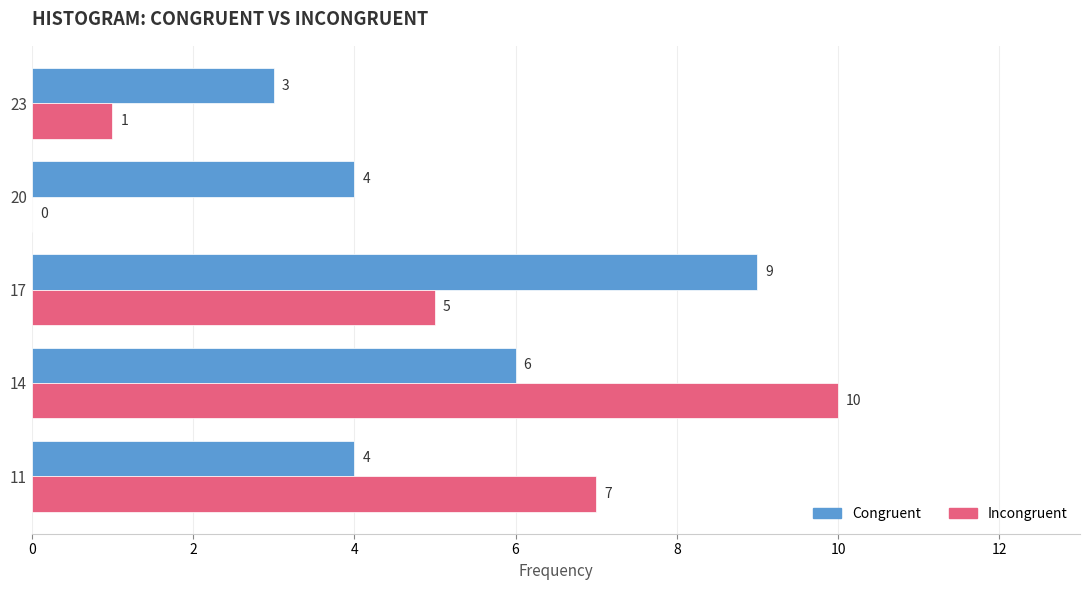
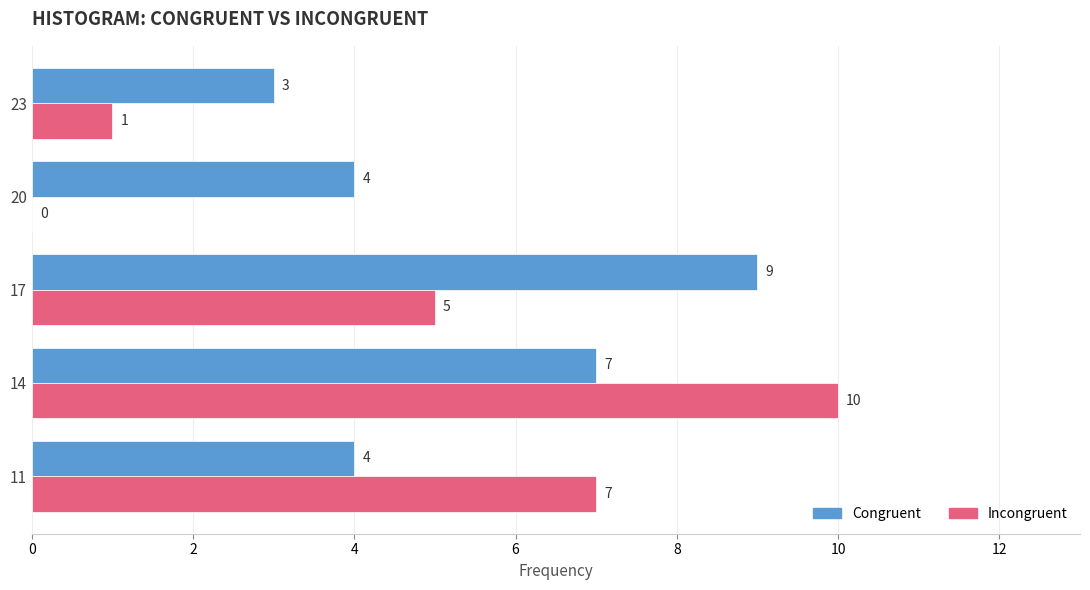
  {
    "Congruent": {
      "23": 3,
      "20": 4,
      "17": 9,
-     "14": 6,
+     "14": 7,
      "11": 4
    },
    "Incongruent": {
      "23": 1,
      "20": 0,
      "17": 5,
      "14": 10,
      "11": 7
    }
  }
